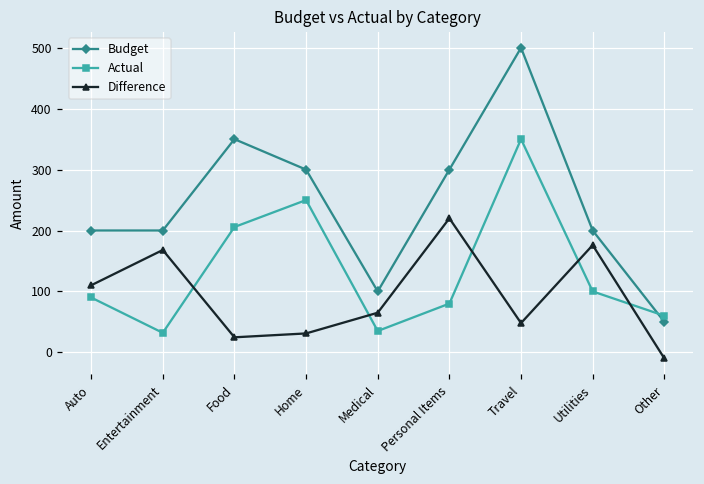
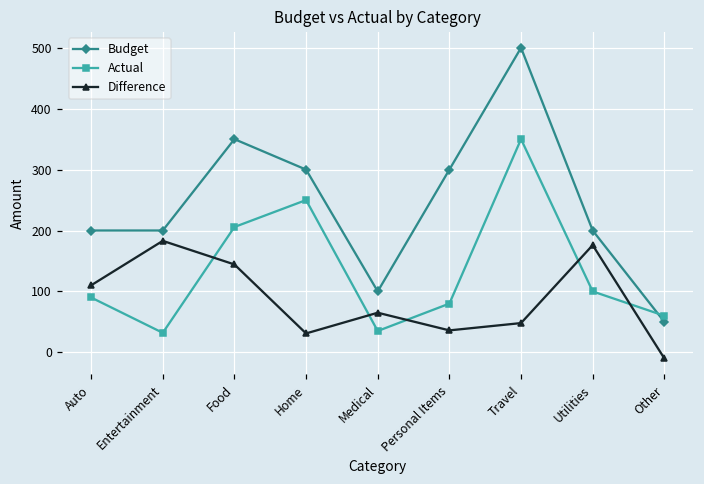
  {
    "Difference": {
      "Auto": 110,
-     "Entertainment": 170,
-     "Food": 20,
+     "Entertainment": 180,
+     "Food": 140,
      "Home": 30,
      "Medical": 70,
-     "Personal Items": 220,
+     "Personal Items": 40,
      "Travel": 50,
      "Utilities": 180,
      "Other": -10
    }
  }
